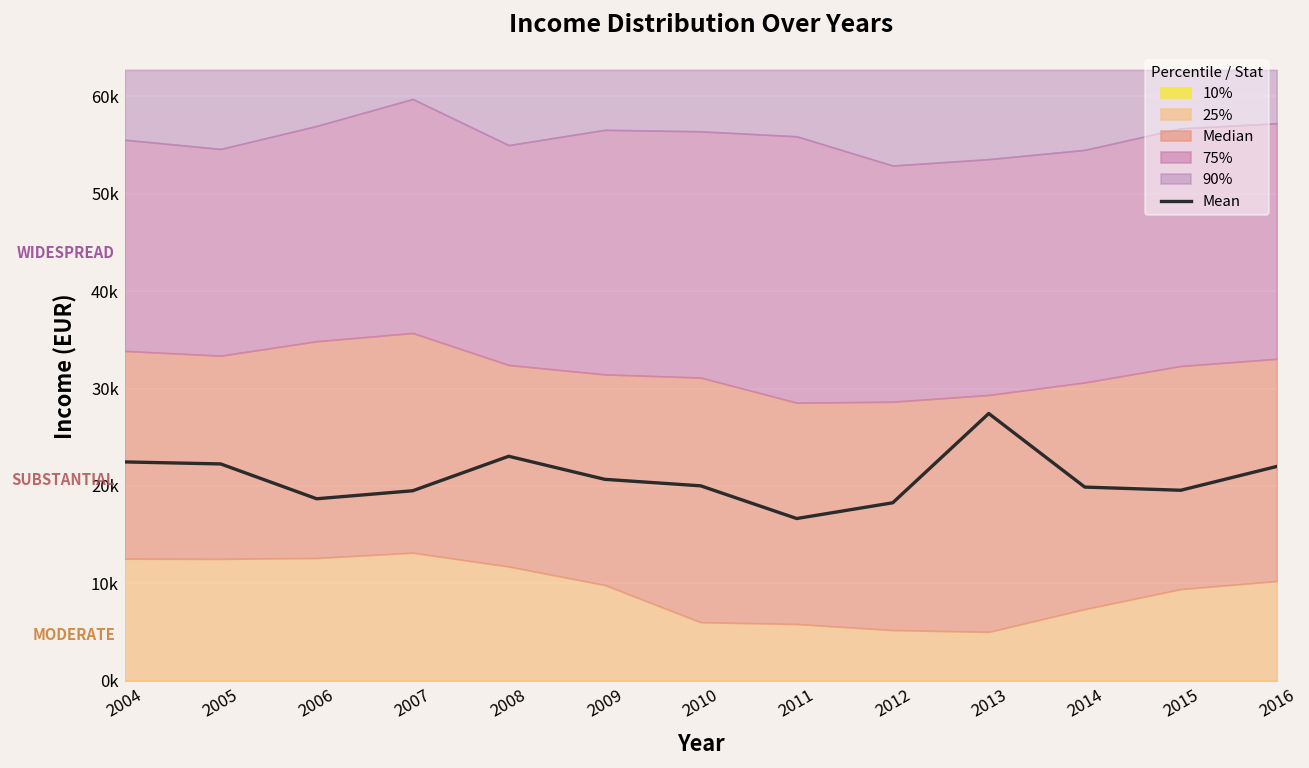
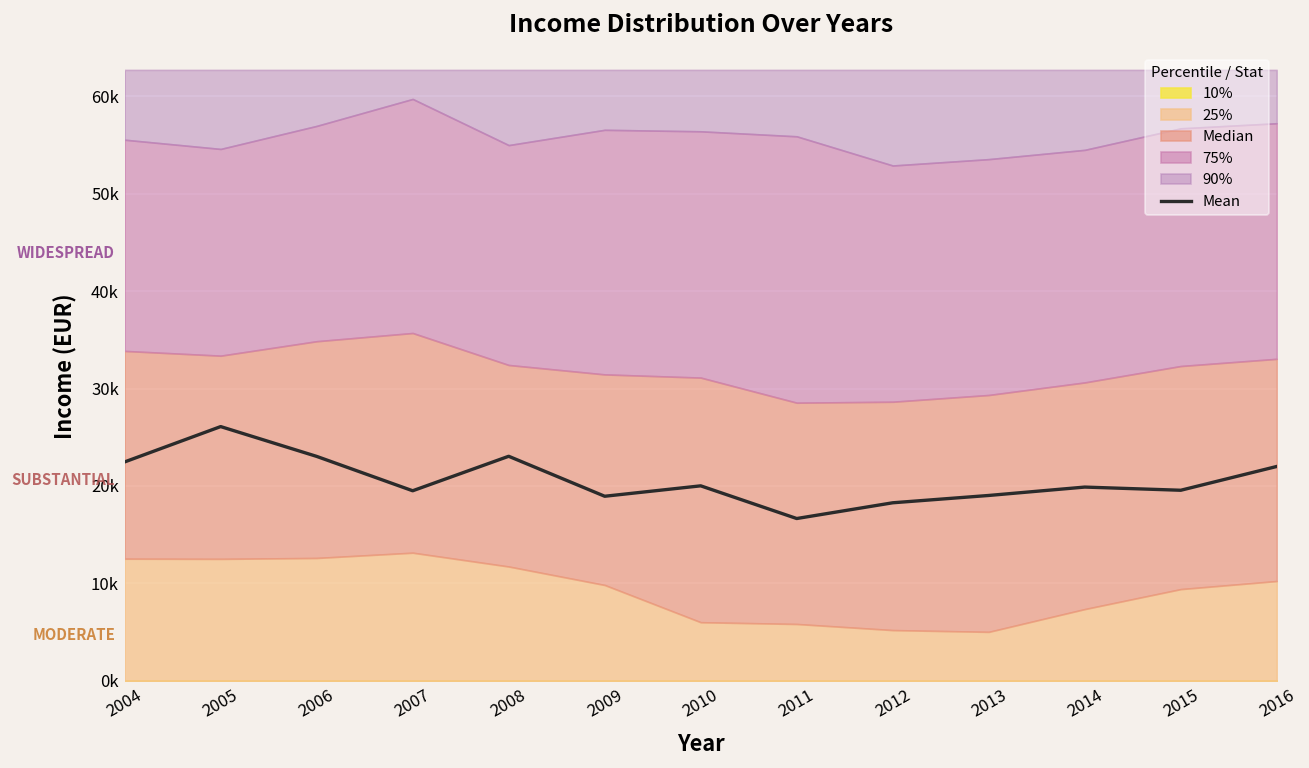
  {
    "Mean": {
      "2004": 22000,
-     "2005": 22000,
-     "2006": 19000,
+     "2005": 26000,
+     "2006": 23000,
      "2007": 20000,
      "2008": 23000,
-     "2009": 21000,
+     "2009": 19000,
      "2010": 20000,
      "2011": 17000,
      "2012": 18000,
-     "2013": 27000,
+     "2013": 19000,
      "2014": 20000,
      "2015": 20000,
      "2016": 22000
    },
    "10%": {
      "2004": 0,
      "2005": 0,
      "2006": 0,
      "2007": 0,
      "2008": 0,
      "2009": 0,
      "2010": 0,
      "2011": 0,
      "2012": 0,
      "2013": 0,
      "2014": 0,
      "2015": 0,
      "2016": 0
    }
  }
